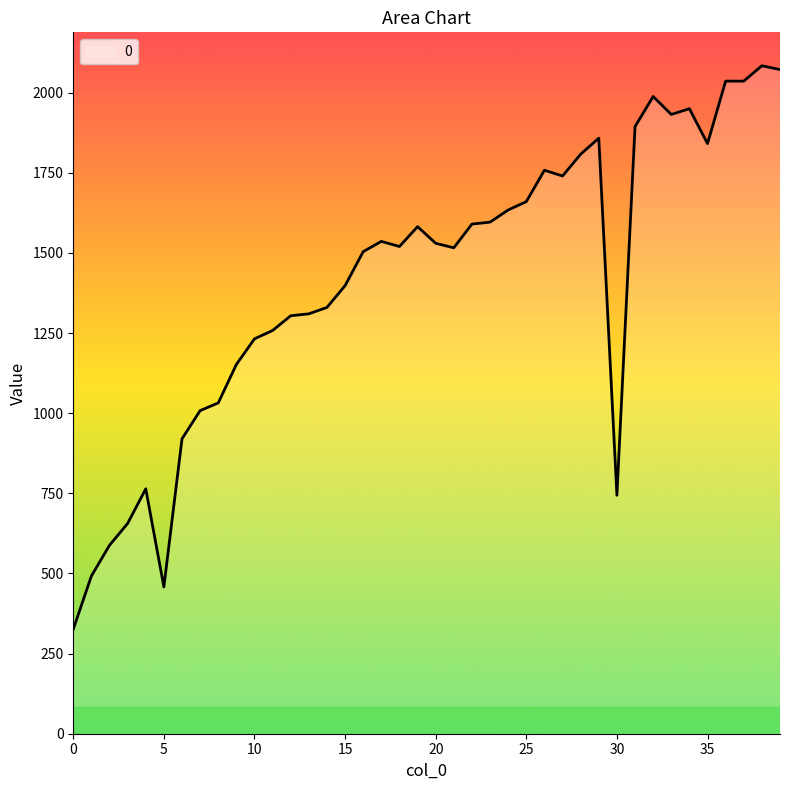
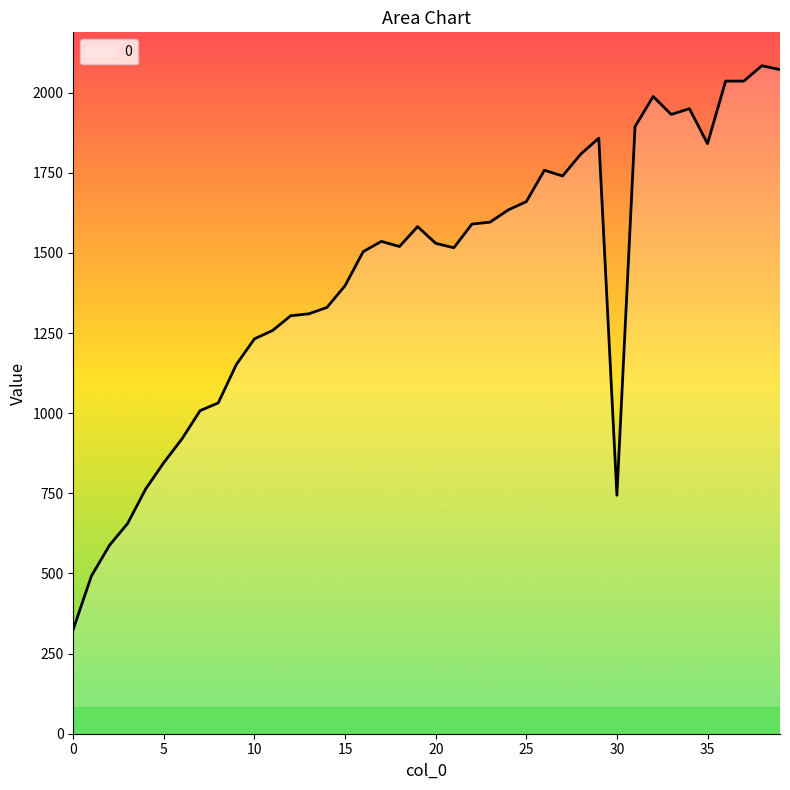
  {
    "0": 330,
-   "5": 460,
+   "5": 850,
    "10": 1230,
    "15": 1400,
    "20": 1530,
    "25": 1660,
    "30": 740,
    "35": 1840
  }
